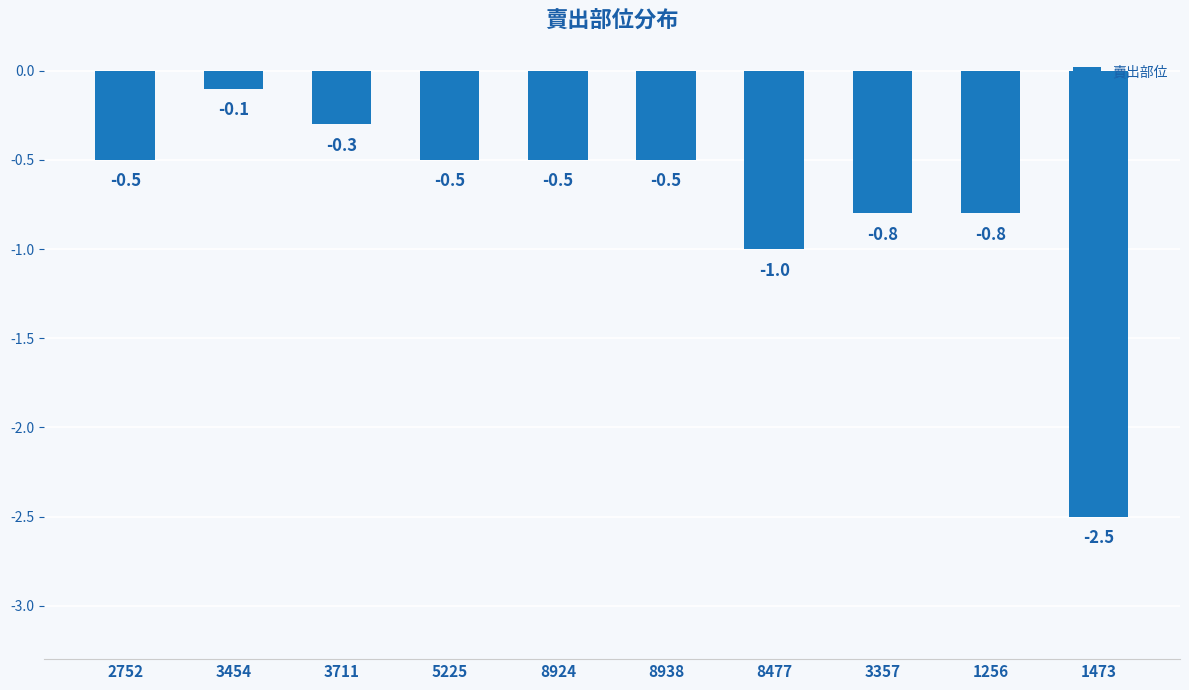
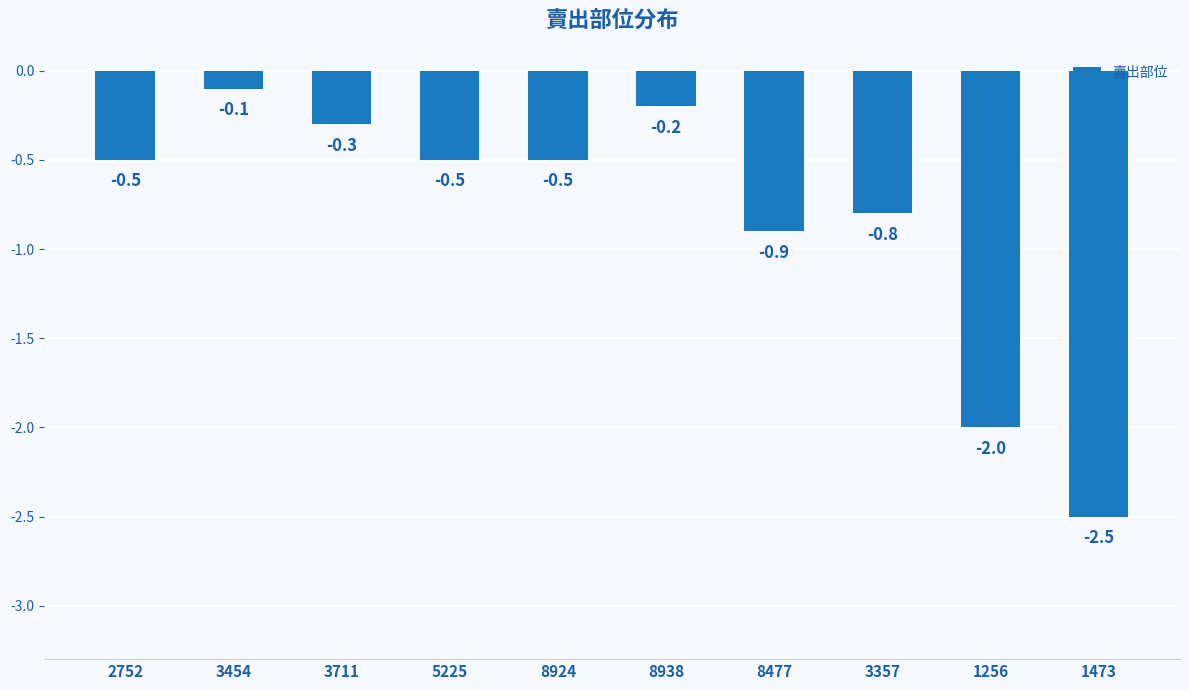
  {
    "2752": -0.5,
    "3454": -0.1,
    "3711": -0.3,
    "5225": -0.5,
    "8924": -0.5,
-   "8938": -0.5,
-   "8477": -1.0,
+   "8938": -0.2,
+   "8477": -0.9,
    "3357": -0.8,
-   "1256": -0.8,
+   "1256": -2.0,
    "1473": -2.5
  }
